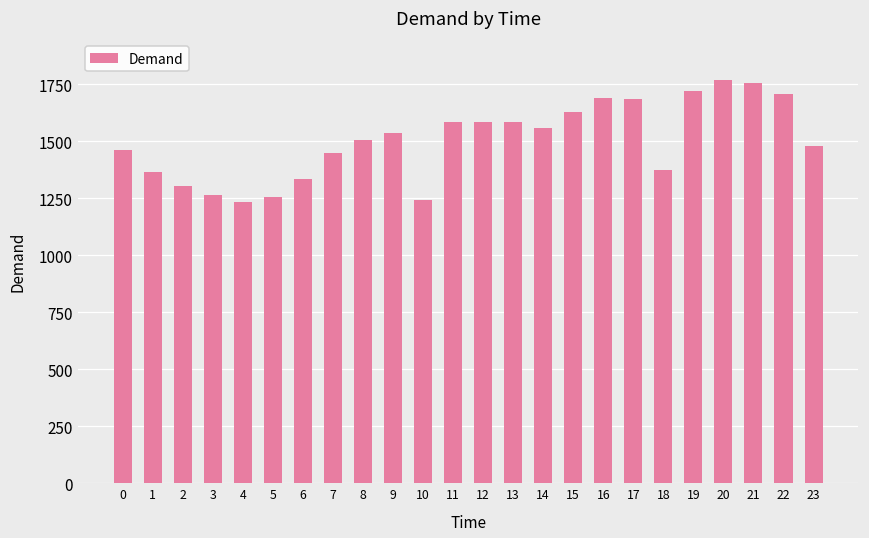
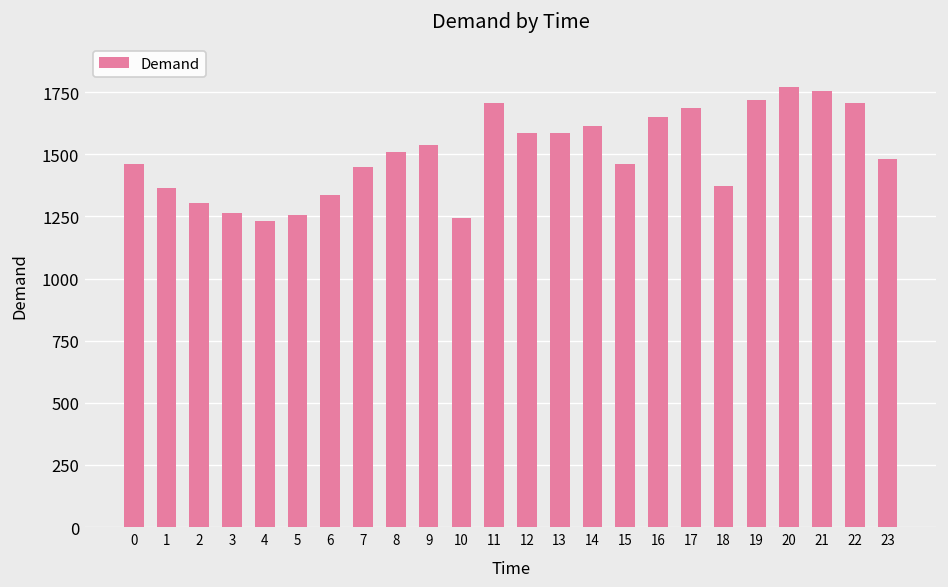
  {
    "0": 1460,
    "1": 1370,
    "2": 1300,
    "3": 1260,
    "4": 1230,
    "5": 1260,
    "6": 1330,
    "7": 1450,
    "8": 1510,
    "9": 1540,
    "10": 1240,
-   "11": 1580,
+   "11": 1710,
    "12": 1590,
    "13": 1590,
-   "14": 1560,
-   "15": 1630,
-   "16": 1690,
+   "14": 1620,
+   "15": 1460,
+   "16": 1650,
    "17": 1690,
    "18": 1370,
    "19": 1720,
    "20": 1770,
    "21": 1760,
    "22": 1710,
    "23": 1480
  }
